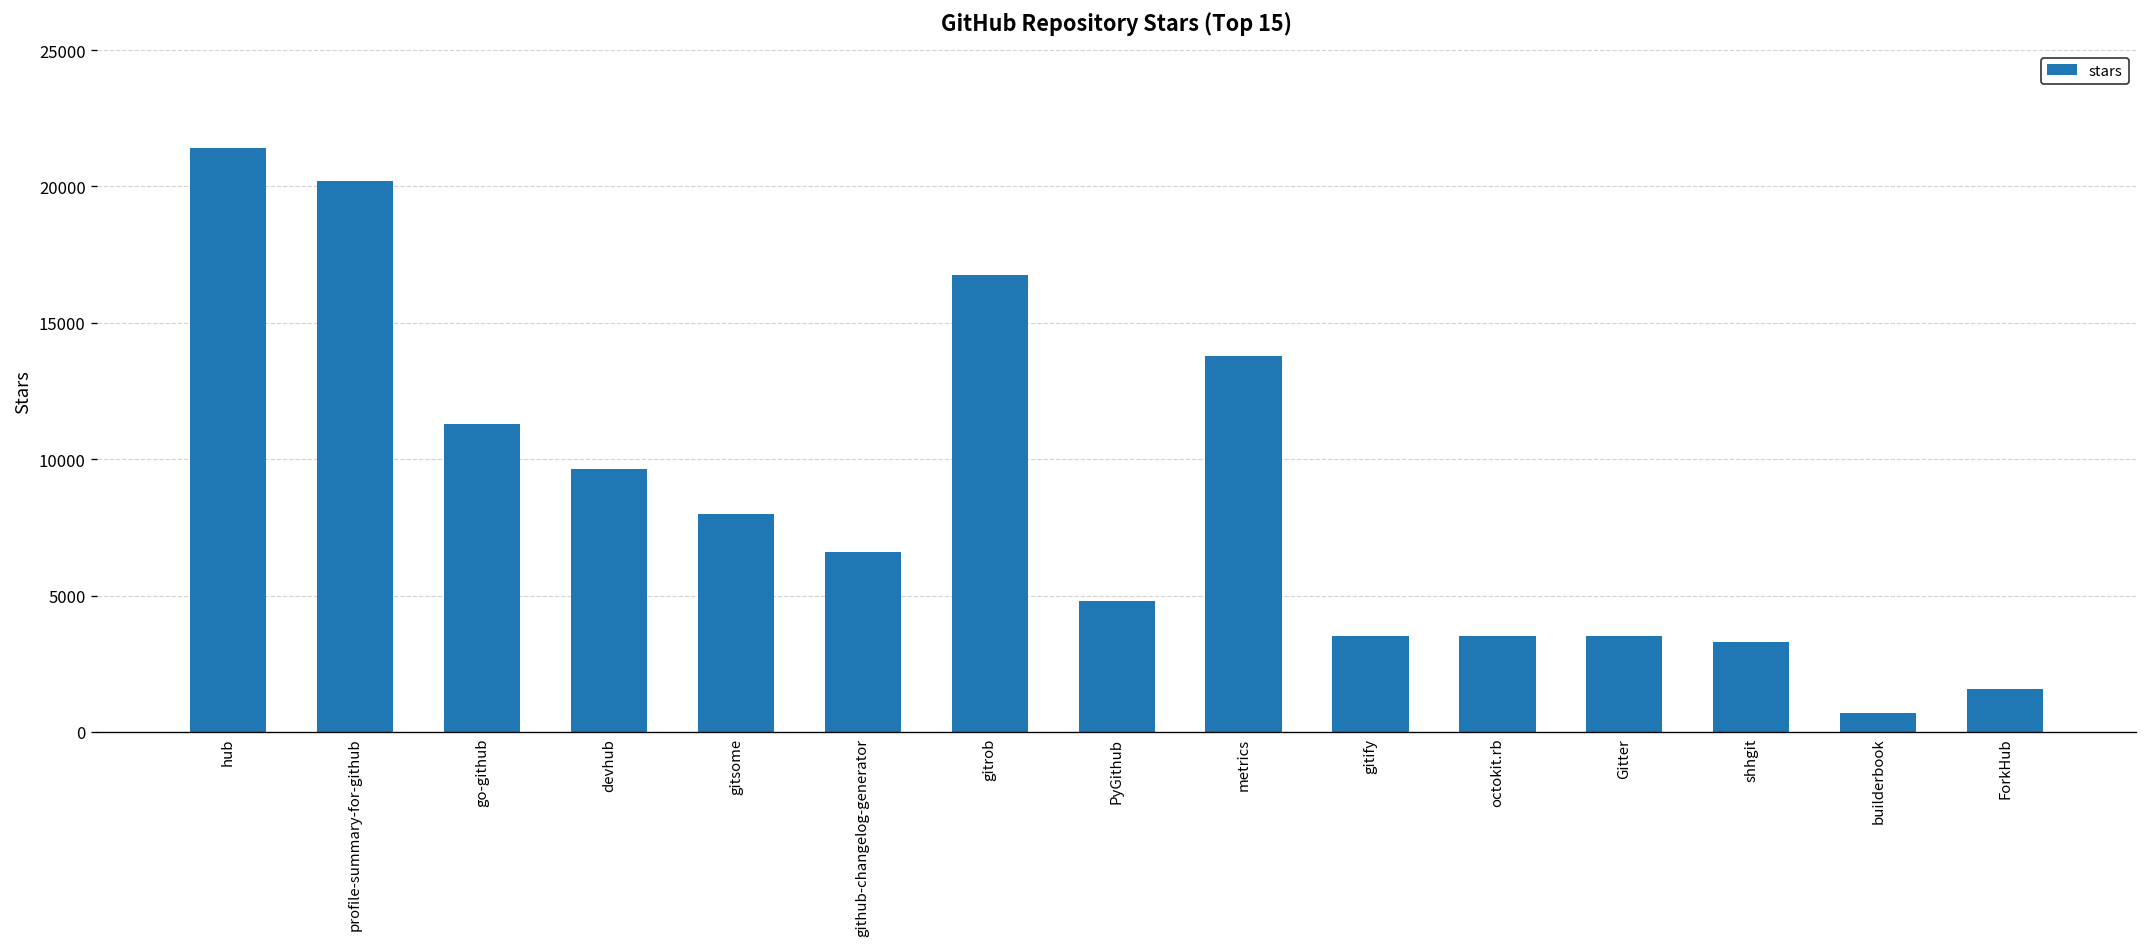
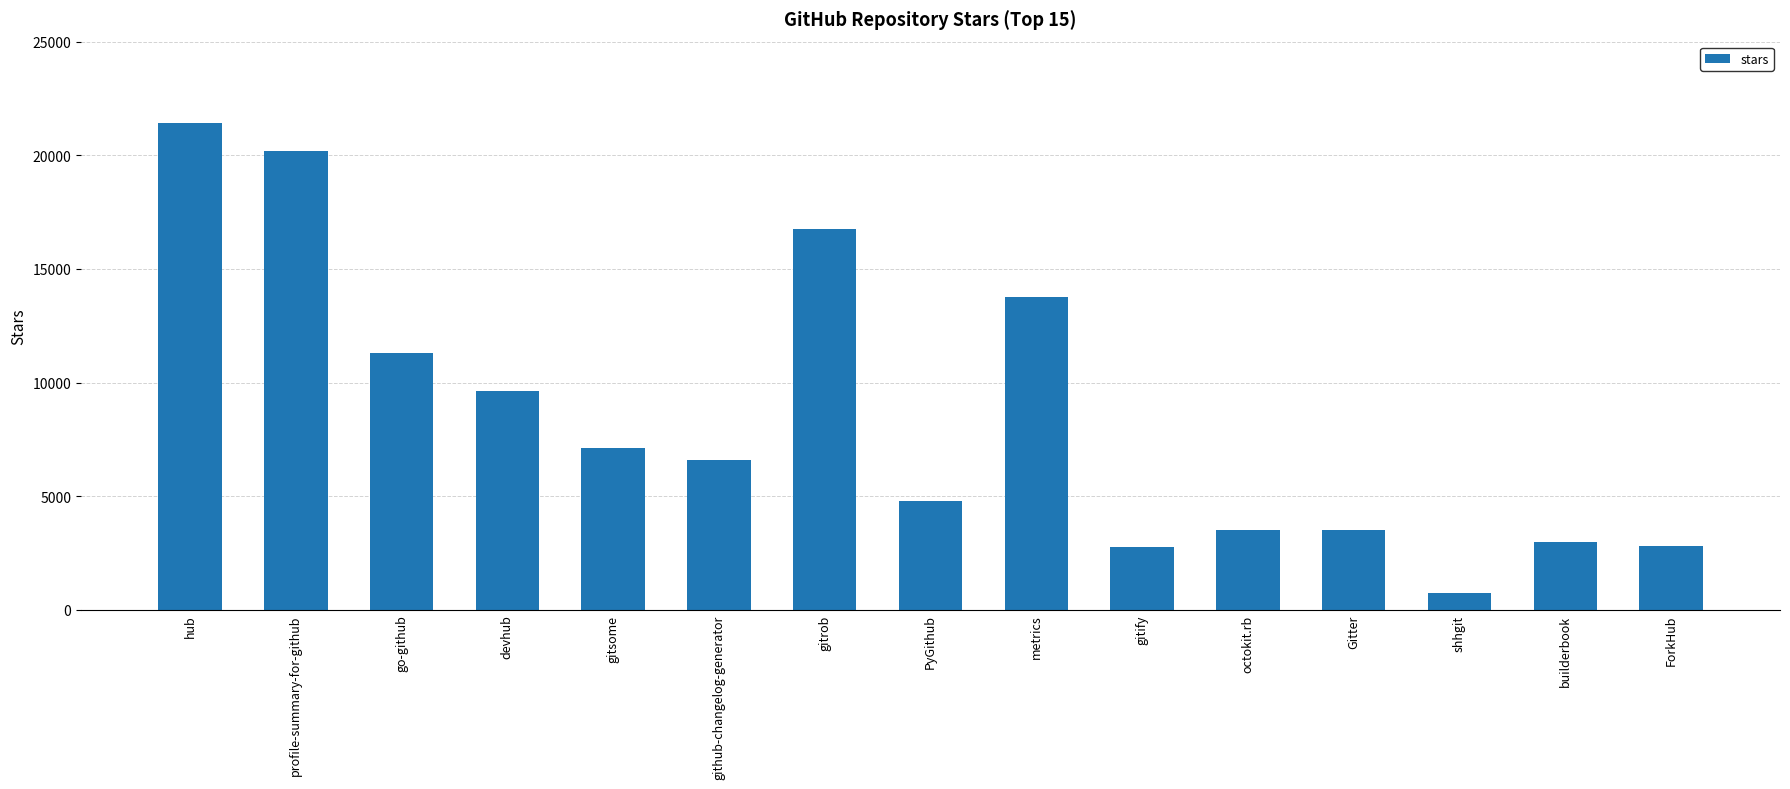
  {
    "hub": 21400,
    "profile-summary-for-github": 20200,
    "go-github": 11300,
    "devhub": 9600,
-   "gitsome": 8000,
+   "gitsome": 7100,
    "github-changelog-generator": 6600,
    "gitrob": 16800,
    "PyGithub": 4800,
    "metrics": 13800,
-   "gitify": 3500,
+   "gitify": 2700,
    "octokit.rb": 3500,
    "Gitter": 3500,
-   "shhgit": 3300,
-   "builderbook": 700,
-   "ForkHub": 1600
+   "shhgit": 800,
+   "builderbook": 3000,
+   "ForkHub": 2800
  }
